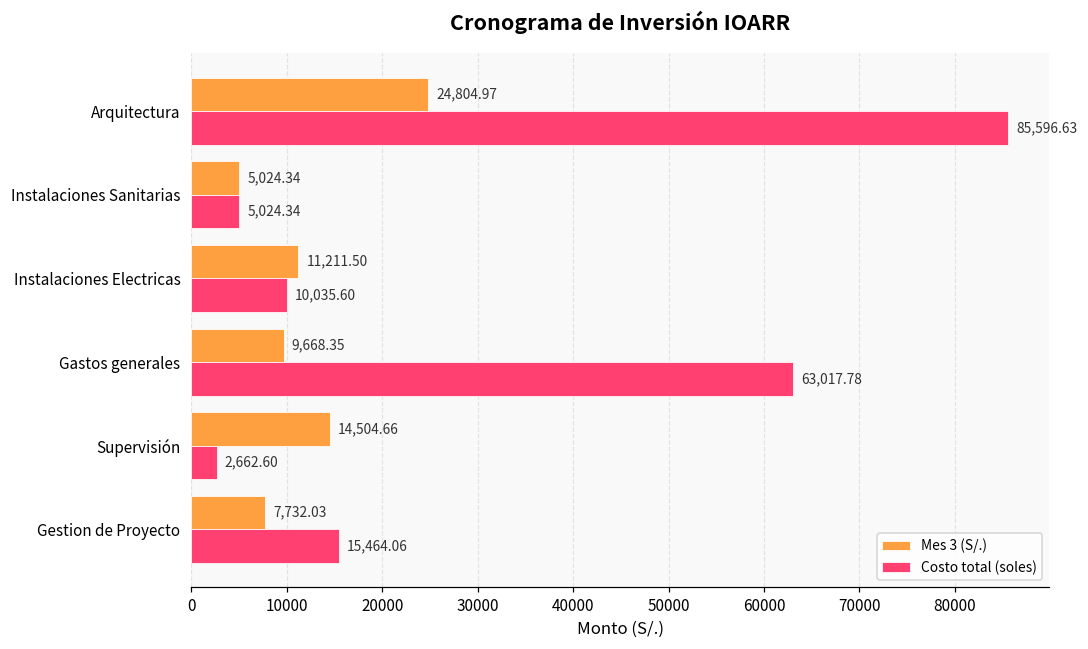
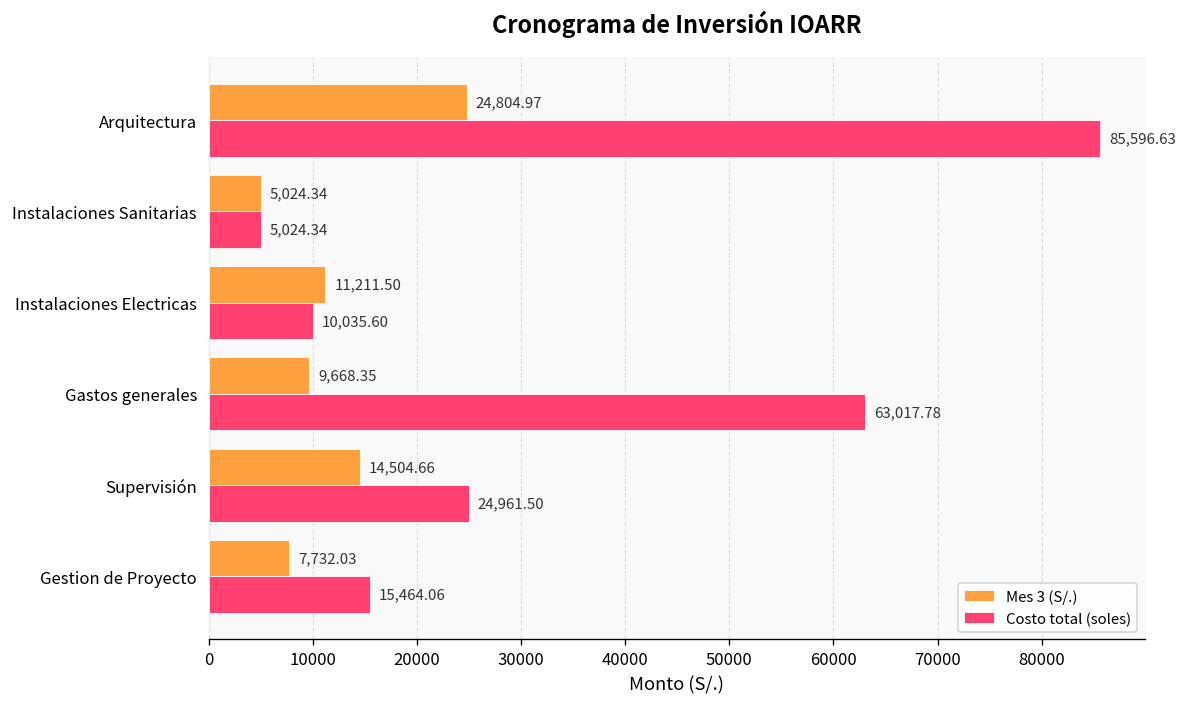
  {
    "Mes 3 (S/.)": {
      "Arquitectura": "24,804.97",
      "Instalaciones Sanitarias": "5,024.34",
      "Instalaciones Electricas": "11,211.50",
      "Gastos generales": "9,668.35",
      "Supervisión": "14,504.66",
      "Gestion de Proyecto": "7,732.03"
    },
    "Costo total (soles)": {
      "Arquitectura": "85,596.63",
      "Instalaciones Sanitarias": "5,024.34",
      "Instalaciones Electricas": "10,035.60",
      "Gastos generales": "63,017.78",
-     "Supervisión": "2,662.60",
+     "Supervisión": "24,961.50",
      "Gestion de Proyecto": "15,464.06"
    }
  }
